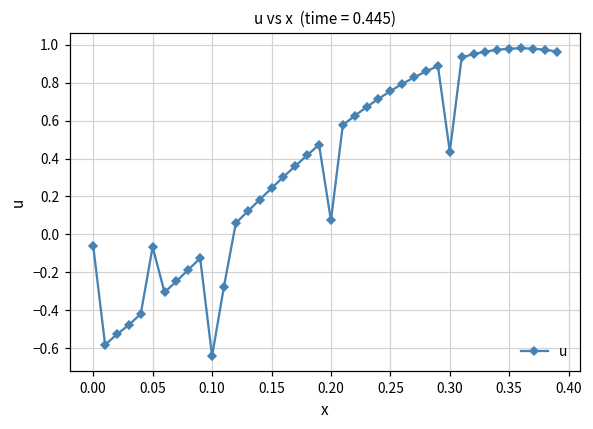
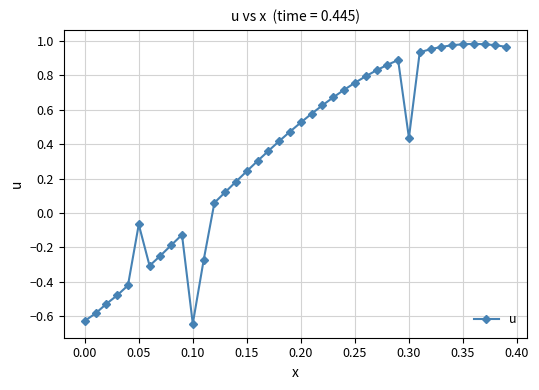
  {
-   "0.00": -0.06,
+   "0.00": -0.63,
    "0.05": -0.07,
    "0.10": -0.64,
    "0.15": 0.24,
-   "0.20": 0.07,
+   "0.20": 0.53,
    "0.25": 0.76,
    "0.30": 0.44,
    "0.35": 0.98
  }
